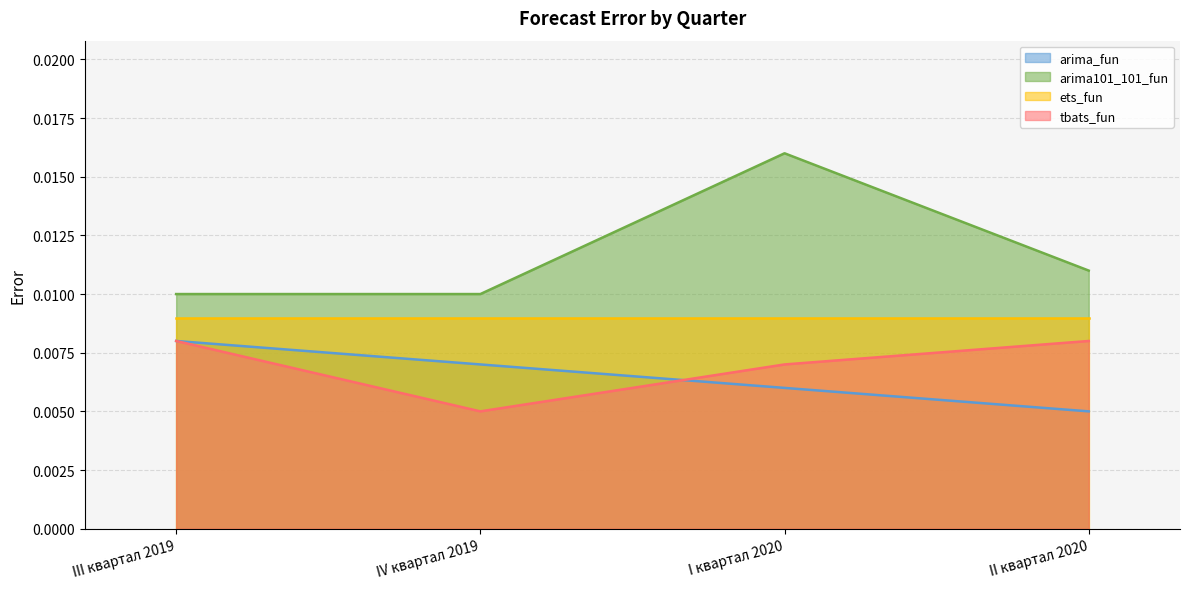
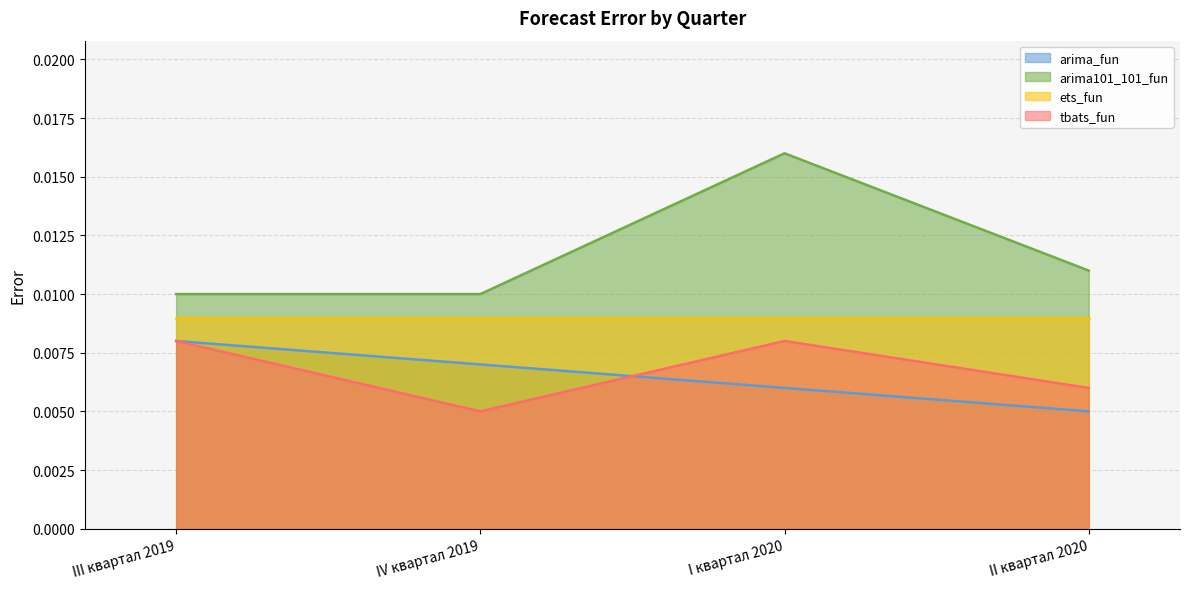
  {
    "arima_fun": {
      "IV квартал 2019": 0.007,
      "I квартал 2020": 0.006,
      "II квартал 2020": 0.005
    },
    "arima101_101_fun": {
      "III квартал 2019": 0.010,
      "IV квартал 2019": 0.010,
      "I квартал 2020": 0.016,
      "II квартал 2020": 0.011
    },
    "ets_fun": {
      "III квартал 2019": 0.009,
      "IV квартал 2019": 0.009,
      "I квартал 2020": 0.009,
      "II квартал 2020": 0.009
    },
    "tbats_fun": {
      "IV квартал 2019": 0.005,
-     "I квартал 2020": 0.007,
-     "II квартал 2020": 0.008
+     "I квартал 2020": 0.008,
+     "II квартал 2020": 0.006
    }
  }
